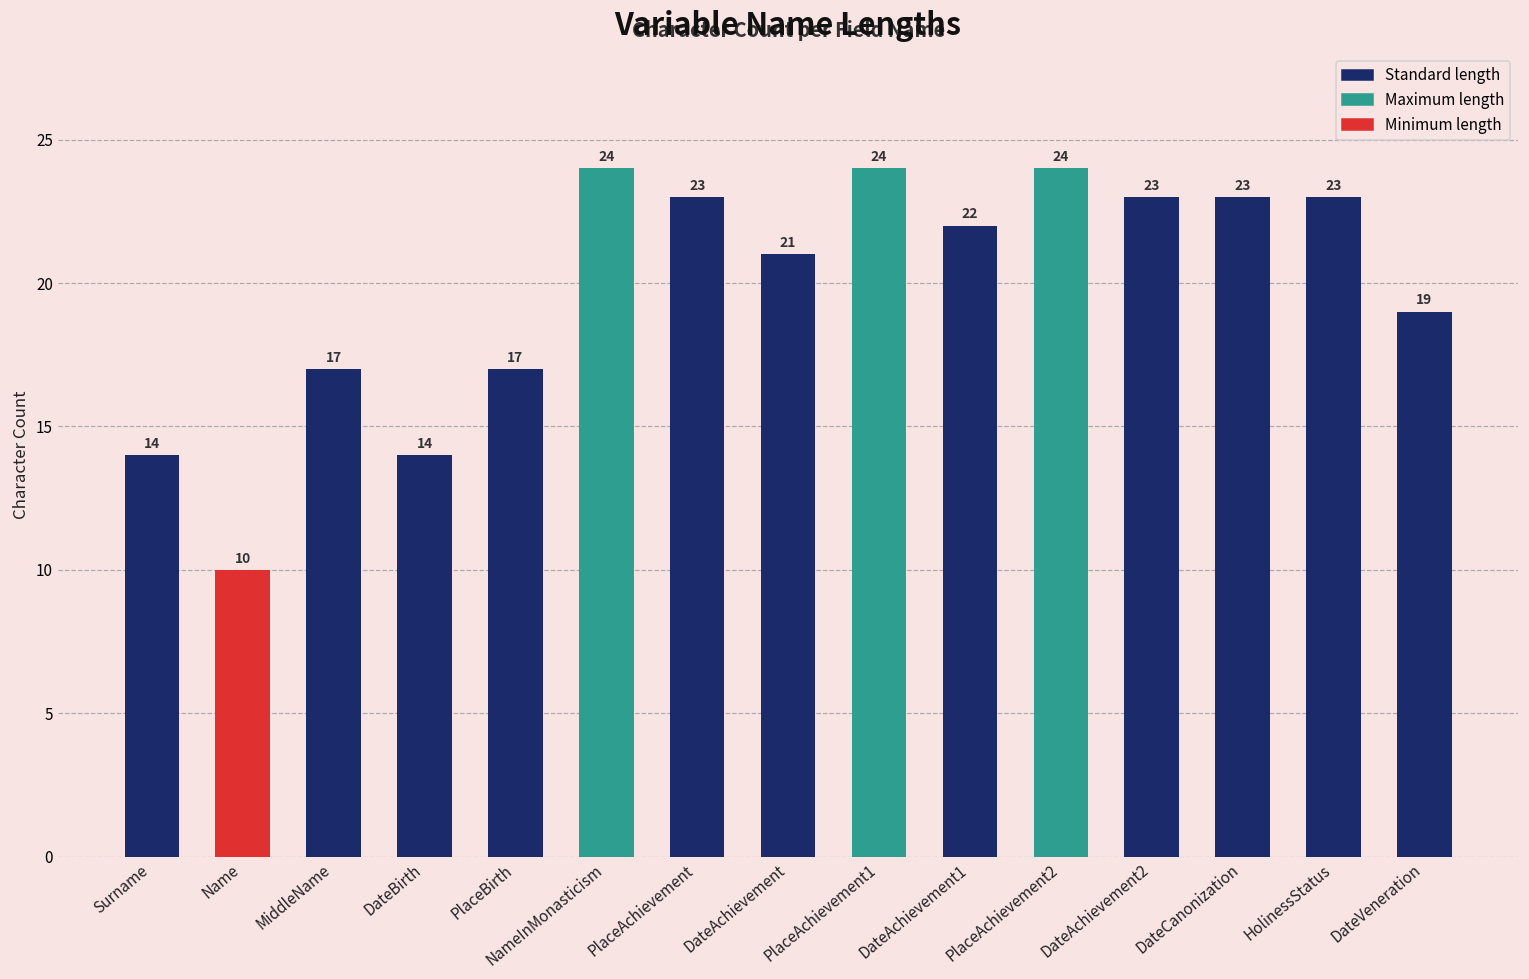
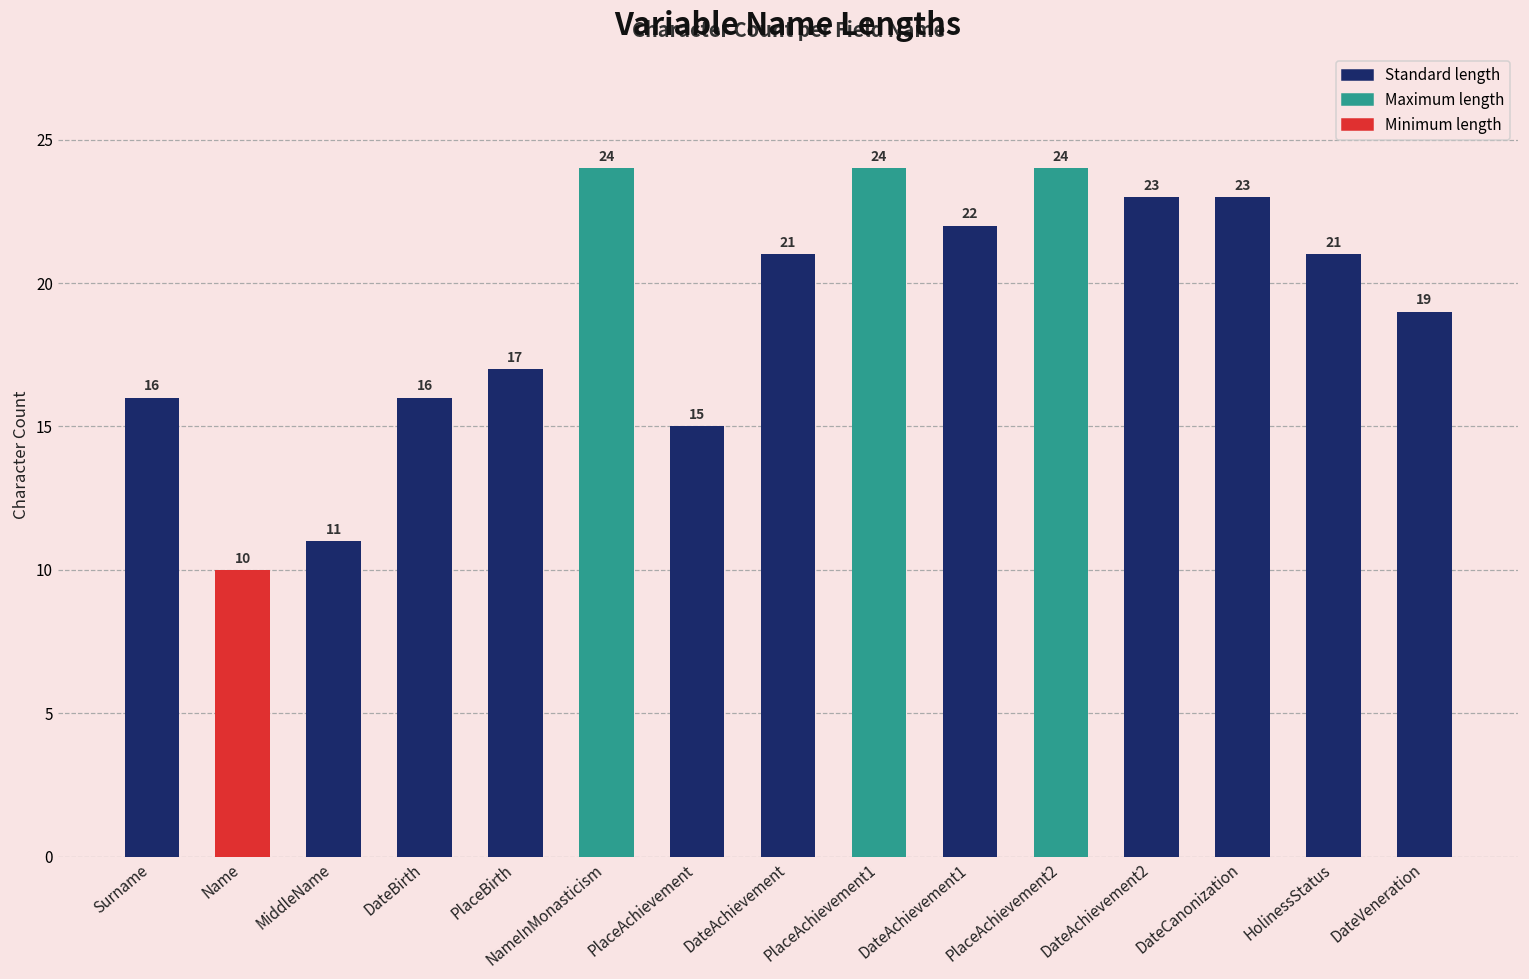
  {
-   "Surname": 14,
+   "Surname": 16,
    "Name": 10,
-   "MiddleName": 17,
-   "DateBirth": 14,
+   "MiddleName": 11,
+   "DateBirth": 16,
    "PlaceBirth": 17,
    "NameInMonasticism": 24,
-   "PlaceAchievement": 23,
+   "PlaceAchievement": 15,
    "DateAchievement": 21,
    "PlaceAchievement1": 24,
    "DateAchievement1": 22,
    "PlaceAchievement2": 24,
    "DateAchievement2": 23,
    "DateCanonization": 23,
-   "HolinessStatus": 23,
+   "HolinessStatus": 21,
    "DateVeneration": 19
  }
